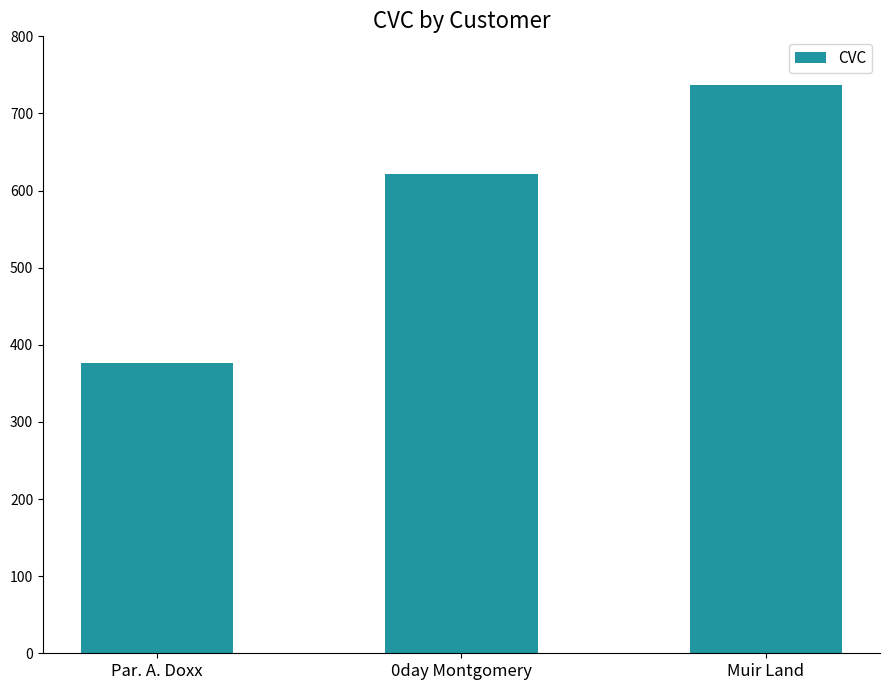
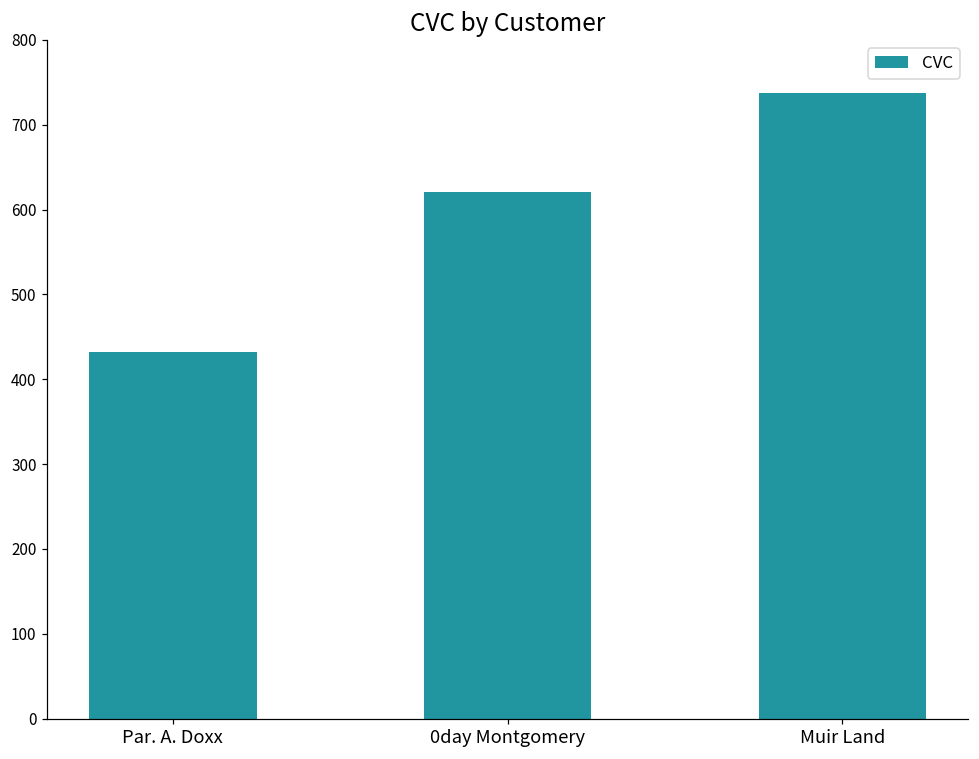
  {
-   "Par. A. Doxx": 380,
+   "Par. A. Doxx": 430,
    "0day Montgomery": 620,
    "Muir Land": 740
  }
